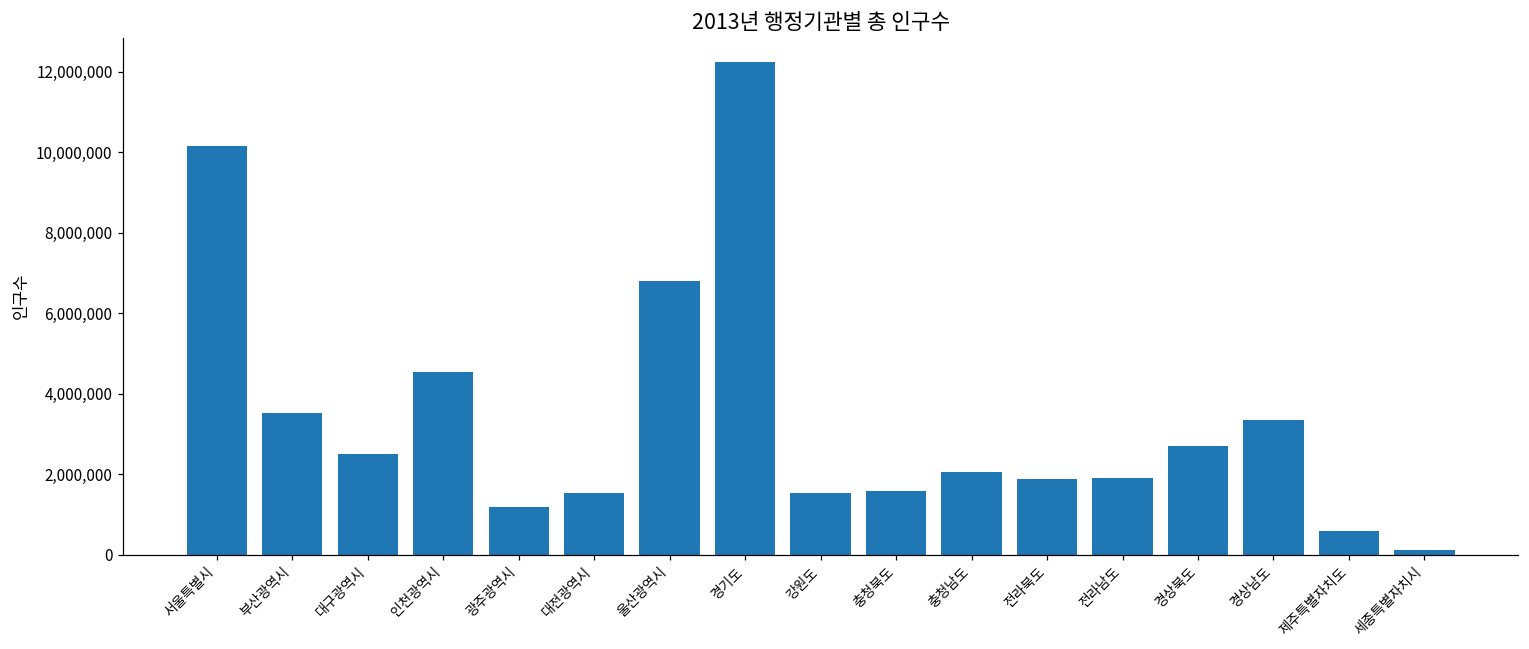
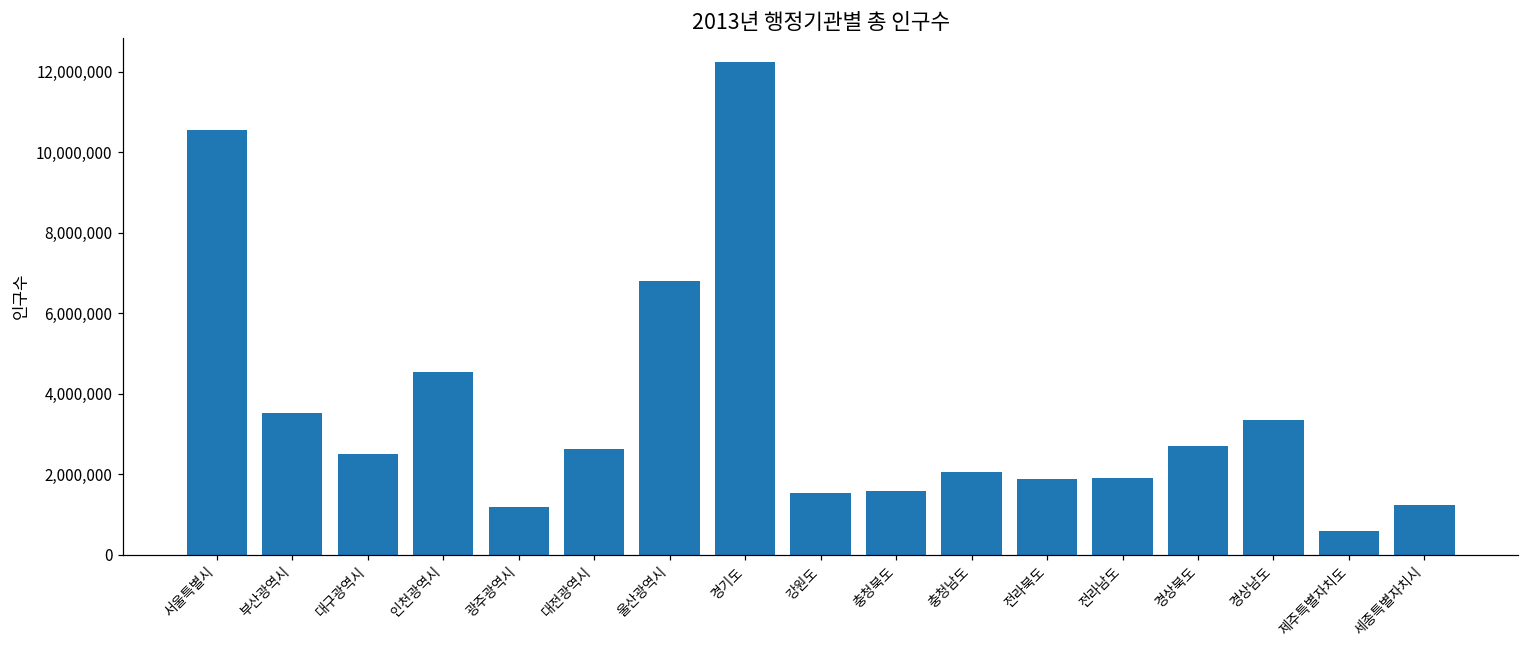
  {
-   "서울특별시": "10,100,000",
+   "서울특별시": "10,500,000",
    "부산광역시": "3,500,000",
    "대구광역시": "2,500,000",
    "인천광역시": "4,500,000",
    "광주광역시": "1,200,000",
-   "대전광역시": "1,500,000",
+   "대전광역시": "2,600,000",
    "울산광역시": "6,800,000",
    "경기도": "12,200,000",
    "강원도": "1,500,000",
    "충청북도": "1,600,000",
    "충청남도": "2,000,000",
    "전라북도": "1,900,000",
    "전라남도": "1,900,000",
    "경상북도": "2,700,000",
    "경상남도": "3,300,000",
    "제주특별자치도": "600,000",
-   "세종특별자치시": "100,000"
+   "세종특별자치시": "1,200,000"
  }
